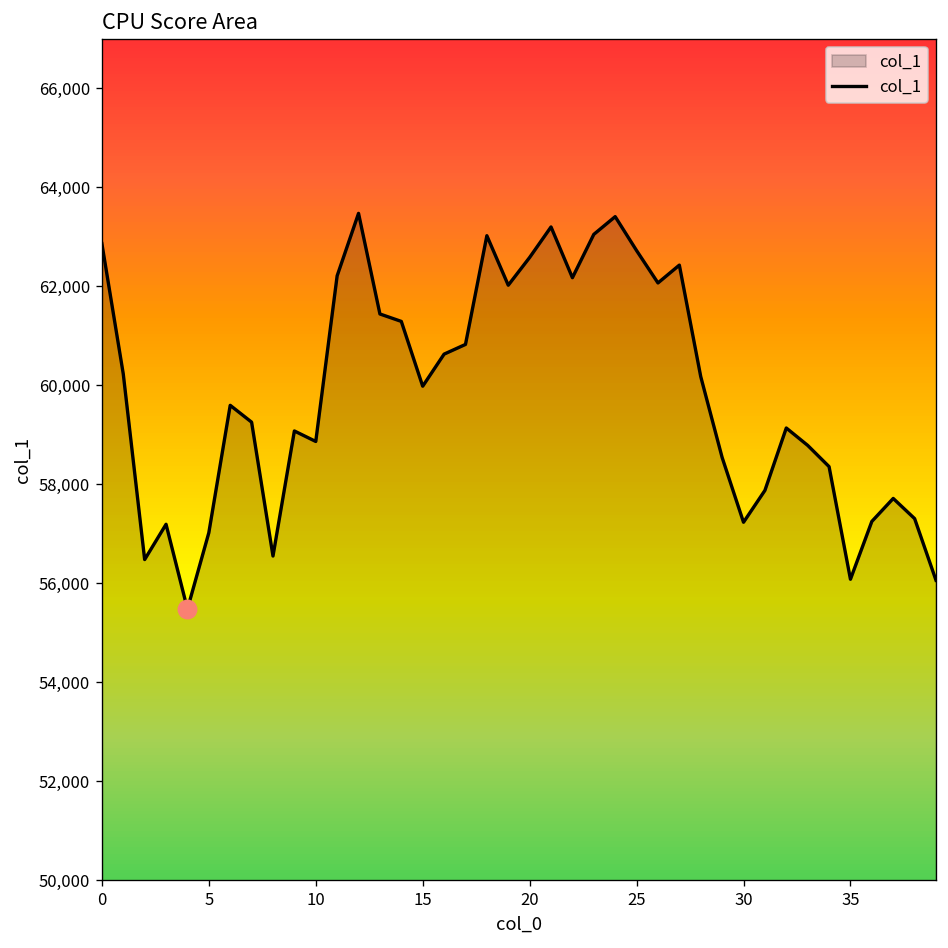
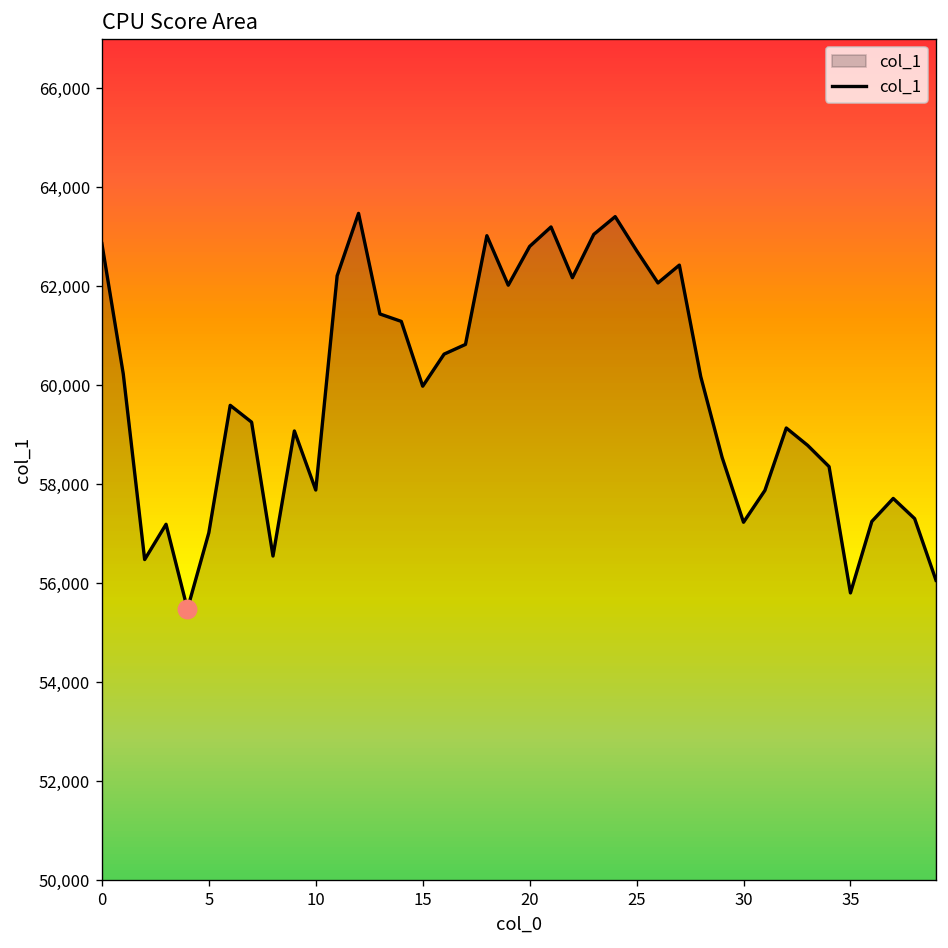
  {
    "col_1": {
      "0": "62,900",
      "5": "57,000",
-     "10": "58,900",
+     "10": "57,900",
      "15": "60,000",
-     "20": "62,600",
+     "20": "62,800",
      "25": "62,700",
      "30": "57,200",
-     "35": "56,100"
+     "35": "55,800"
    }
  }
